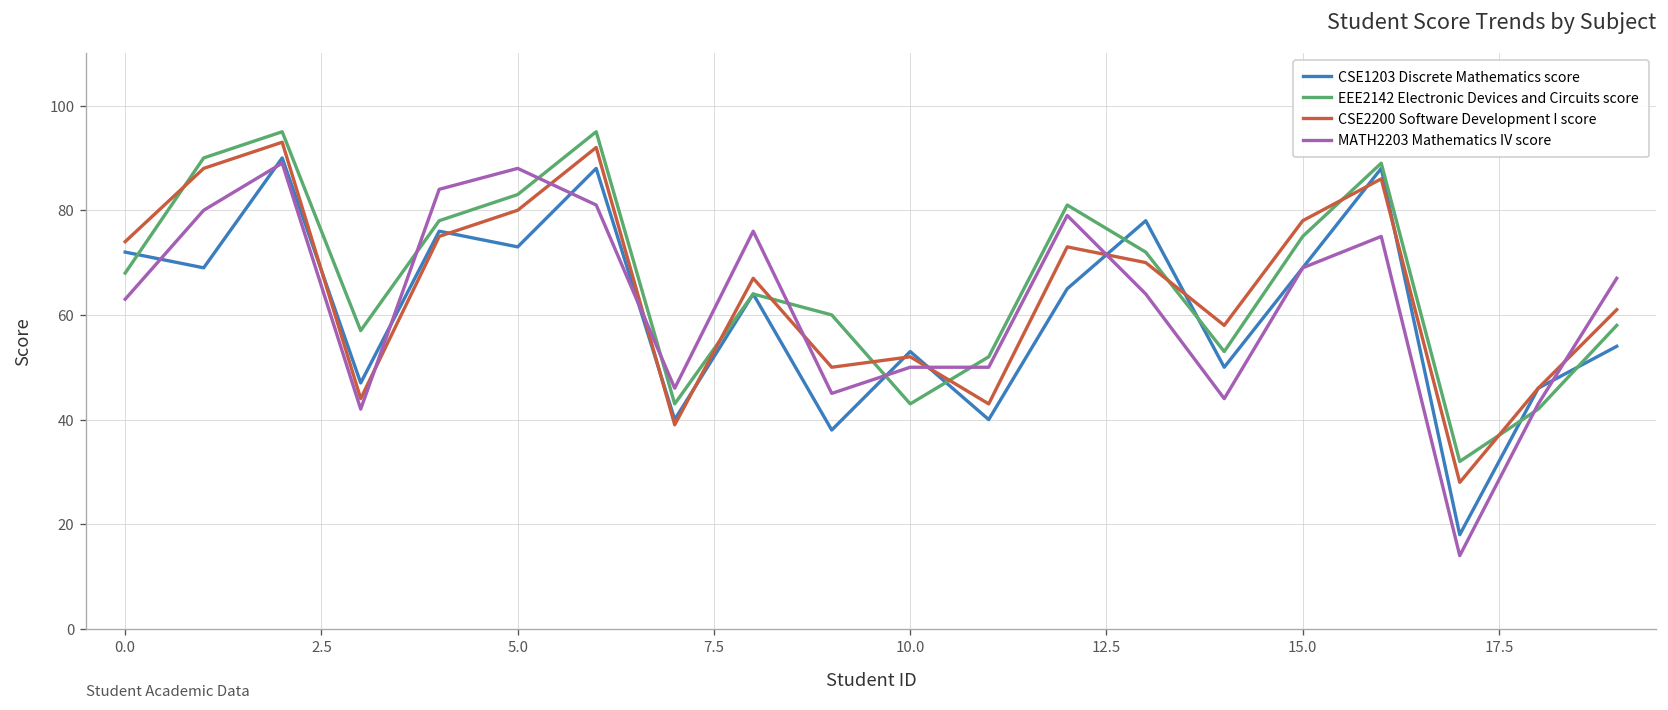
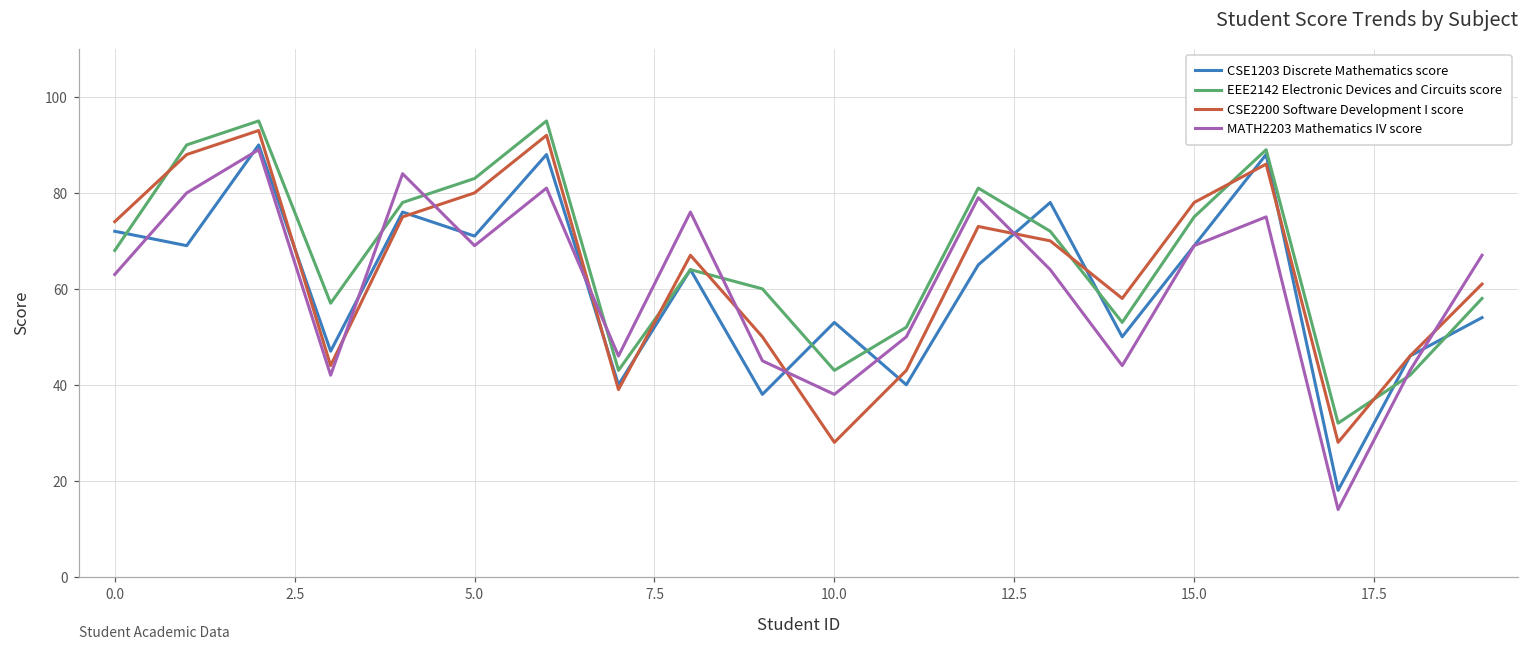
  {
    "CSE1203 Discrete Mathematics score": {
      "0.0": 72,
-     "5.0": 73,
+     "5.0": 71,
      "10.0": 53
    },
    "EEE2142 Electronic Devices and Circuits score": {
      "0.0": 68,
      "5.0": 83,
      "10.0": 43,
      "15.0": 75
    },
    "CSE2200 Software Development I score": {
      "0.0": 74,
      "5.0": 80,
-     "10.0": 52,
+     "10.0": 28,
      "15.0": 78
    },
    "MATH2203 Mathematics IV score": {
      "0.0": 63,
-     "5.0": 88,
-     "10.0": 50
+     "5.0": 69,
+     "10.0": 38
    }
  }
